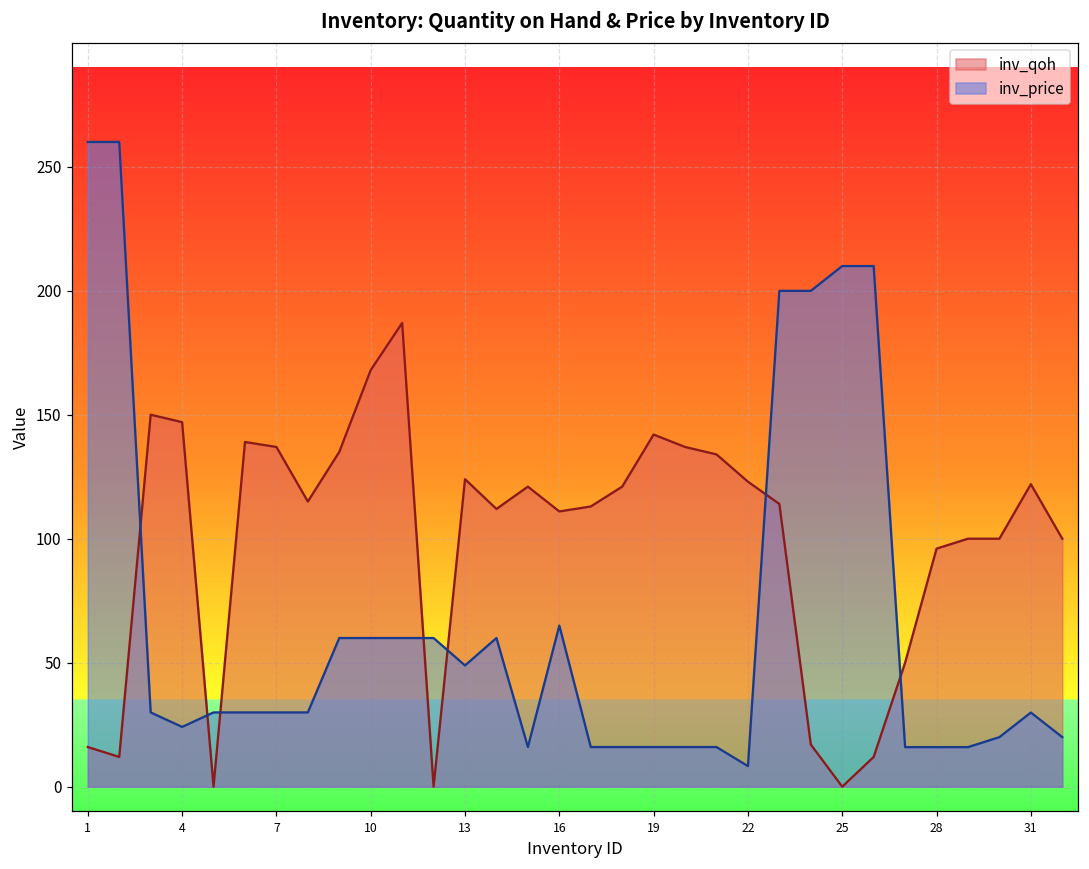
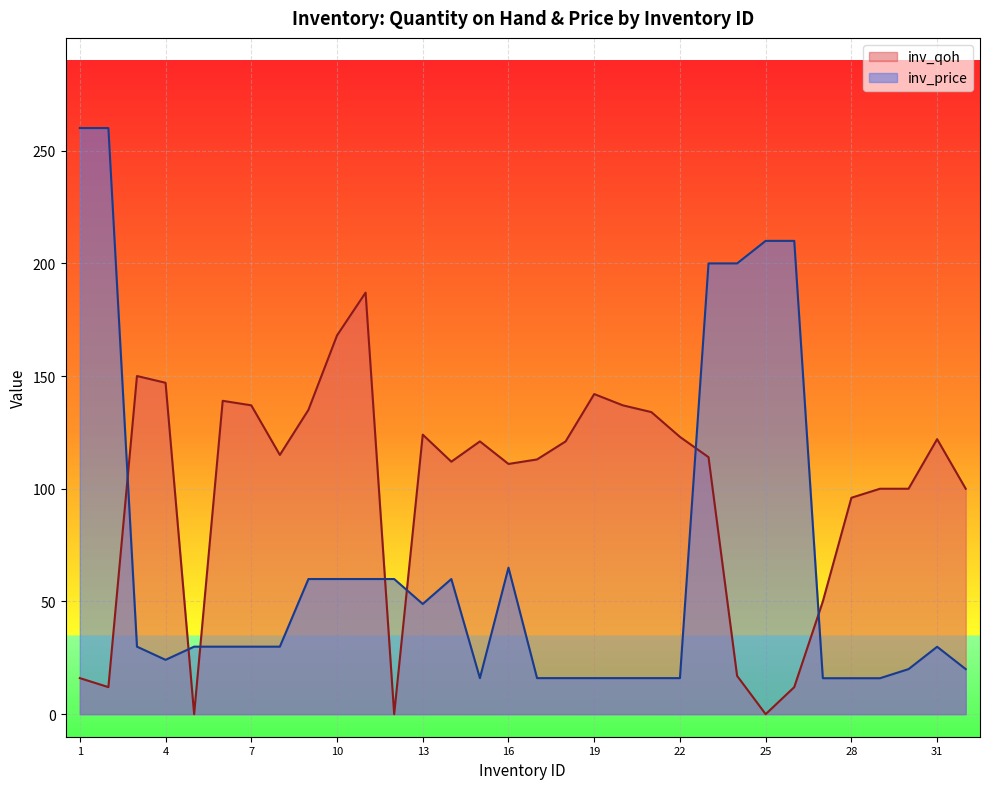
  {
    "inv_qoh": {
      "1": 16,
      "4": 147,
      "7": 137,
      "10": 168,
      "13": 124,
      "16": 111,
      "19": 142,
      "22": 123,
      "25": 0,
      "28": 96,
      "31": 122
    },
    "inv_price": {
      "1": 260,
      "4": 24,
      "7": 30,
      "10": 60,
      "13": 49,
      "16": 65,
      "19": 16,
-     "22": 8,
+     "22": 16,
      "25": 210,
      "28": 16,
      "31": 30
    }
  }
